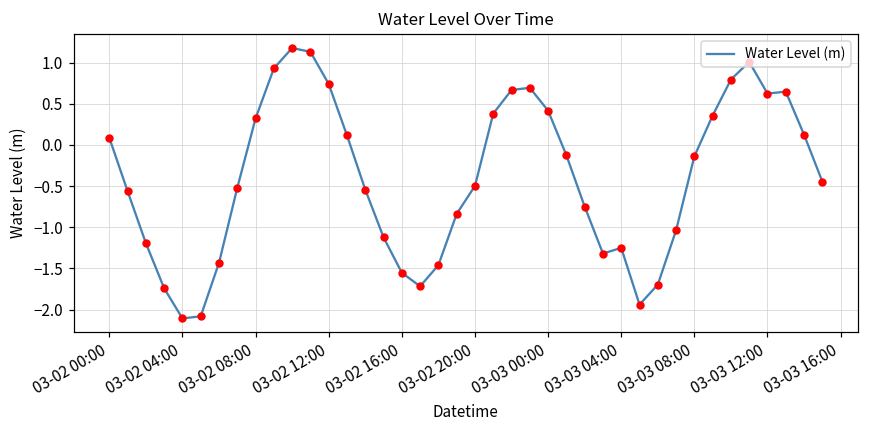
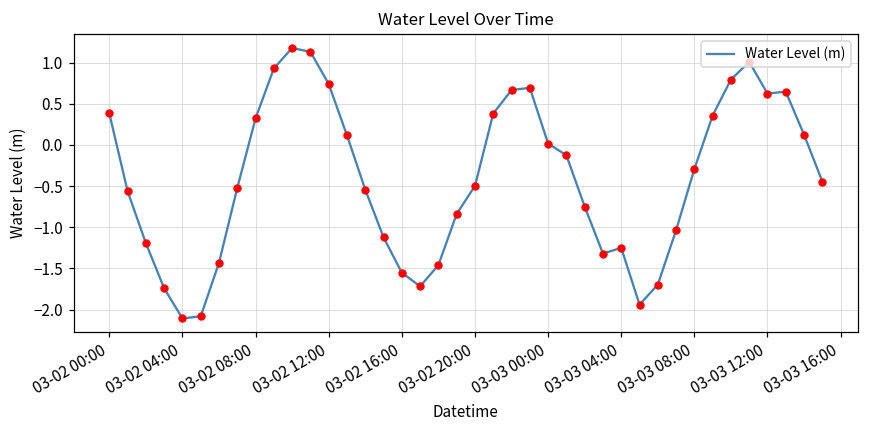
  {
-   "03-02 00:00": 0.1,
+   "03-02 00:00": 0.4,
    "03-02 04:00": -2.1,
    "03-02 08:00": 0.3,
    "03-02 12:00": 0.7,
    "03-02 16:00": -1.6,
    "03-02 20:00": -0.5,
-   "03-03 00:00": 0.4,
+   "03-03 00:00": 0.0,
    "03-03 04:00": -1.3,
-   "03-03 08:00": -0.1,
+   "03-03 08:00": -0.3,
    "03-03 12:00": 0.6
  }
